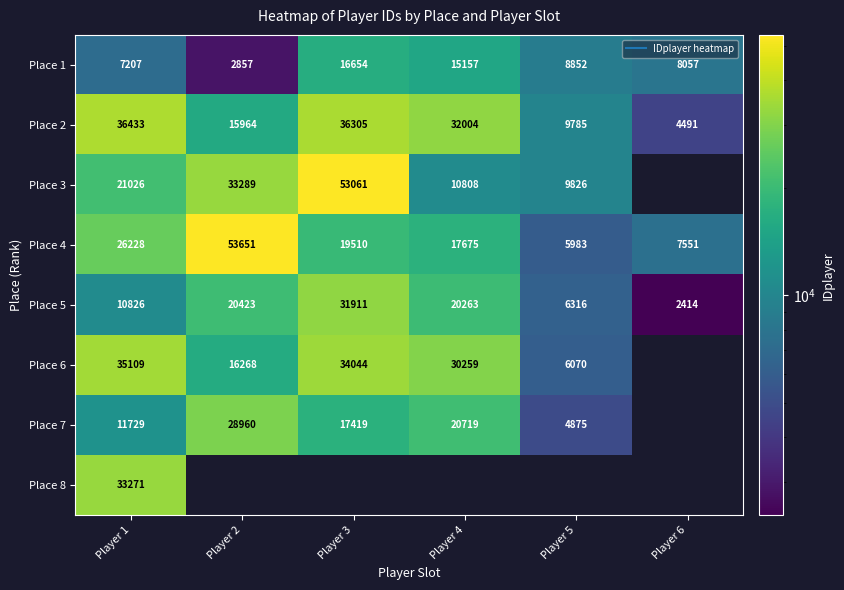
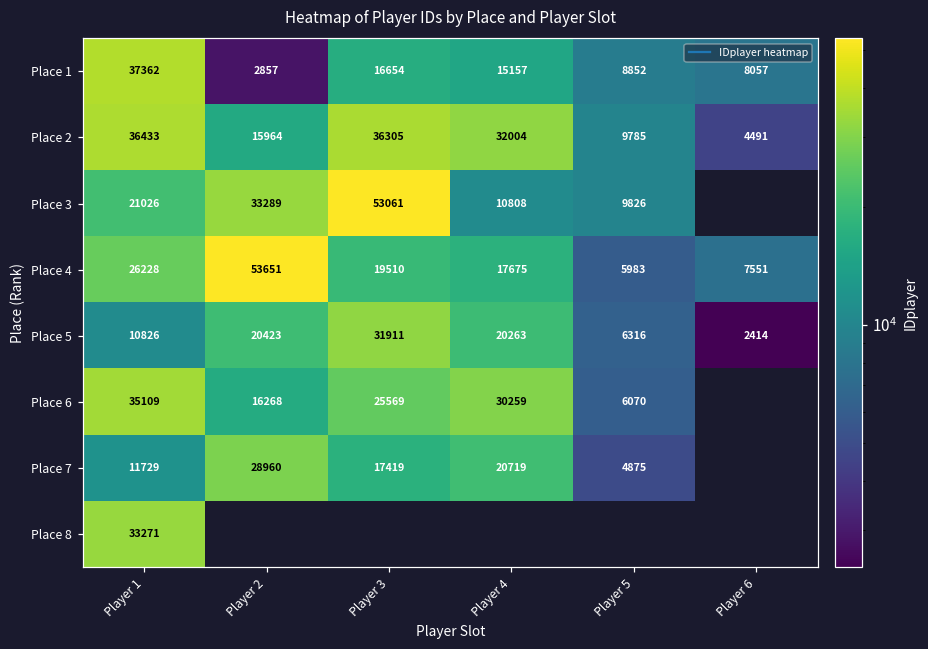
  {
    "Place 1": {
-     "Player 1": 7207,
+     "Player 1": 37362,
      "Player 2": 2857,
      "Player 3": 16654,
      "Player 4": 15157,
      "Player 5": 8852,
      "Player 6": 8057
    },
    "Place 2": {
      "Player 1": 36433,
      "Player 2": 15964,
      "Player 3": 36305,
      "Player 4": 32004,
      "Player 5": 9785,
      "Player 6": 4491
    },
    "Place 3": {
      "Player 1": 21026,
      "Player 2": 33289,
      "Player 3": 53061,
      "Player 4": 10808,
      "Player 5": 9826
    },
    "Place 4": {
      "Player 1": 26228,
      "Player 2": 53651,
      "Player 3": 19510,
      "Player 4": 17675,
      "Player 5": 5983,
      "Player 6": 7551
    },
    "Place 5": {
      "Player 1": 10826,
      "Player 2": 20423,
      "Player 3": 31911,
      "Player 4": 20263,
      "Player 5": 6316,
      "Player 6": 2414
    },
    "Place 6": {
      "Player 1": 35109,
      "Player 2": 16268,
-     "Player 3": 34044,
+     "Player 3": 25569,
      "Player 4": 30259,
      "Player 5": 6070
    },
    "Place 7": {
      "Player 1": 11729,
      "Player 2": 28960,
      "Player 3": 17419,
      "Player 4": 20719,
      "Player 5": 4875
    },
    "Place 8": {
      "Player 1": 33271
    }
  }
